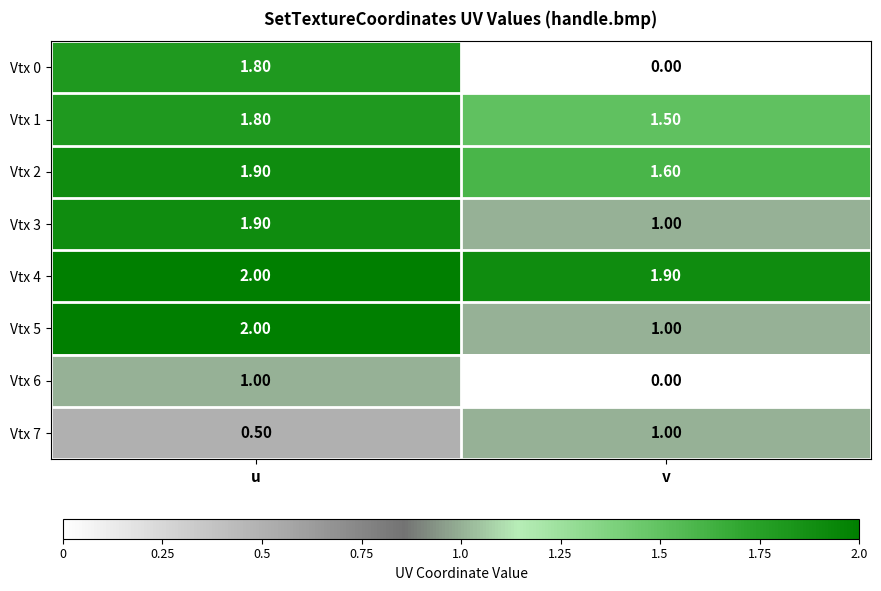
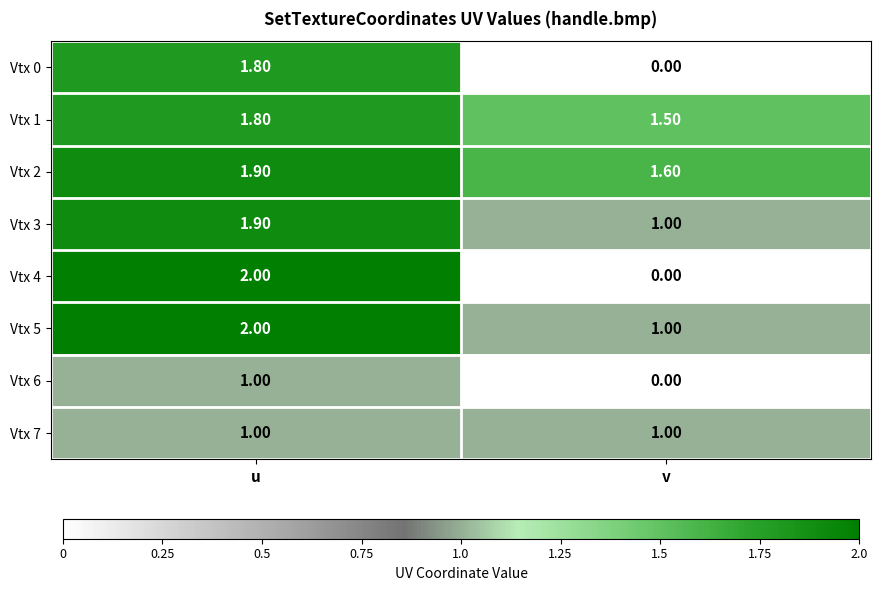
  {
    "Vtx 0": {
      "u": 1.80,
      "v": 0.00
    },
    "Vtx 1": {
      "u": 1.80,
      "v": 1.50
    },
    "Vtx 2": {
      "u": 1.90,
      "v": 1.60
    },
    "Vtx 3": {
      "u": 1.90,
      "v": 1.00
    },
    "Vtx 4": {
      "u": 2.00,
-     "v": 1.90
+     "v": 0.00
    },
    "Vtx 5": {
      "u": 2.00,
      "v": 1.00
    },
    "Vtx 6": {
      "u": 1.00,
      "v": 0.00
    },
    "Vtx 7": {
-     "u": 0.50,
+     "u": 1.00,
      "v": 1.00
    }
  }
